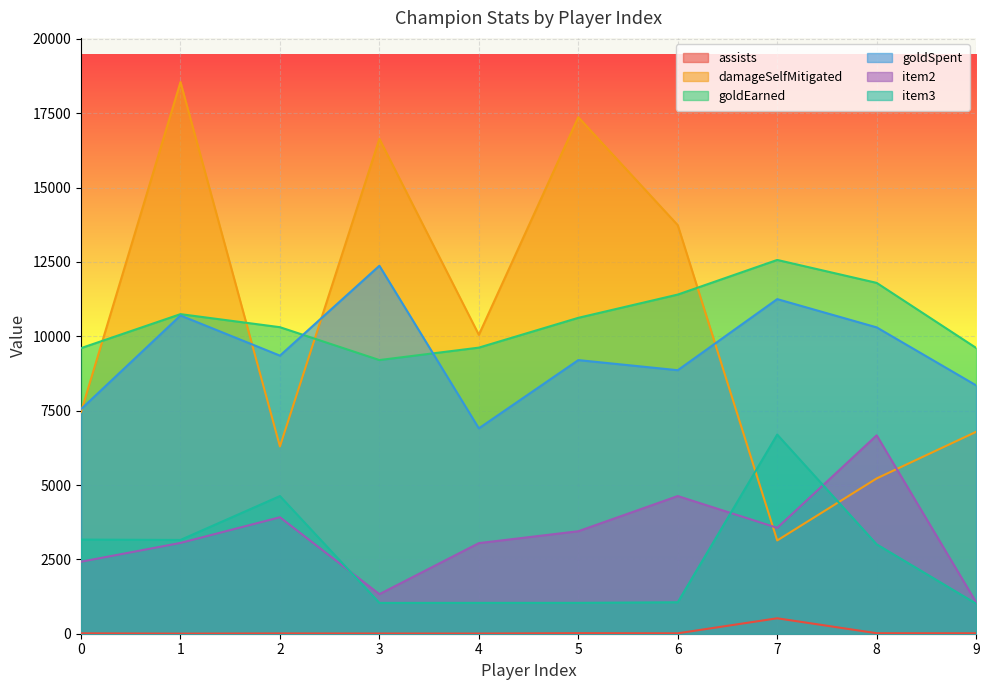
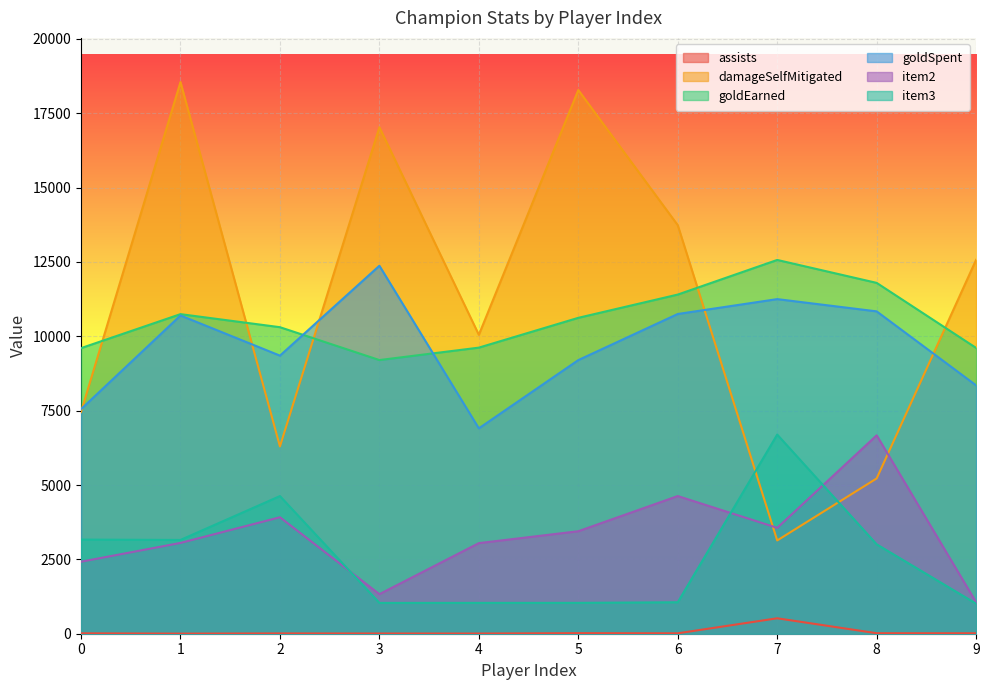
  {
    "assists": {
      "0": 0,
      "1": 0,
      "2": 0,
      "3": 0,
      "4": 0,
      "5": 0,
      "6": 0,
      "7": 500,
      "8": 0,
      "9": 0
    },
    "damageSelfMitigated": {
      "0": 7500,
      "1": 18500,
      "2": 6300,
-     "3": 16600,
+     "3": 17000,
      "4": 10100,
-     "5": 17400,
+     "5": 18300,
      "6": 13700,
      "7": 3100,
      "8": 5200,
-     "9": 6800
+     "9": 12600
    },
    "goldSpent": {
      "0": 7600,
      "2": 9400,
      "3": 12400,
      "4": 6900,
      "5": 9200,
-     "6": 8900,
+     "6": 10800,
      "7": 11300,
-     "8": 10300,
+     "8": 10800,
      "9": 8400
    },
    "item2": {
      "0": 2400,
      "1": 3100,
      "2": 3900,
      "3": 1300,
      "4": 3000,
      "5": 3400,
      "6": 4600,
      "7": 3600,
      "8": 6700
    }
  }
